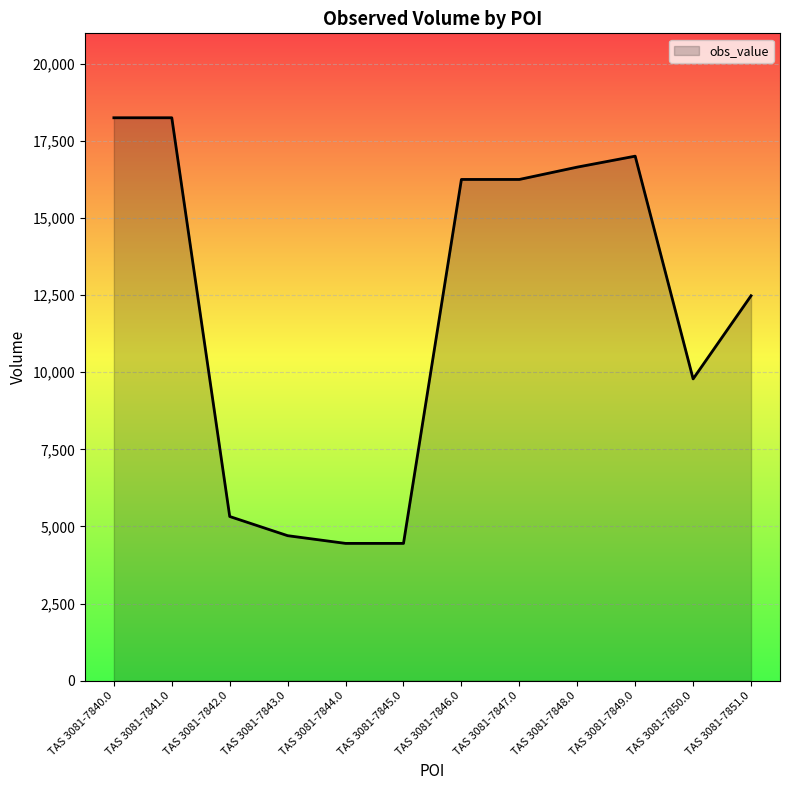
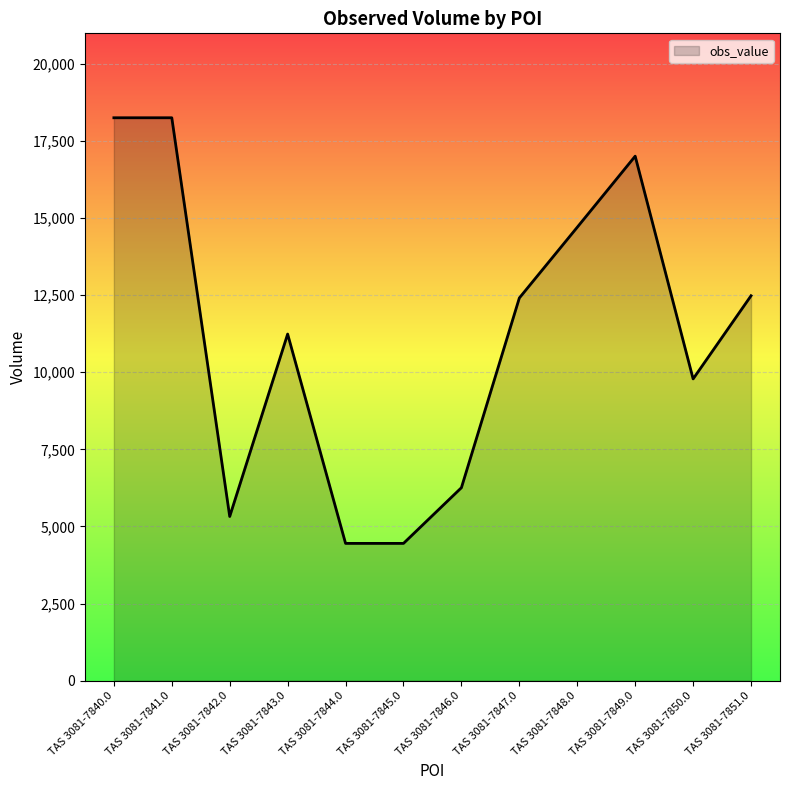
  {
    "TAS 3081-7840.0": "18,300",
    "TAS 3081-7841.0": "18,300",
    "TAS 3081-7842.0": "5,300",
-   "TAS 3081-7843.0": "4,700",
+   "TAS 3081-7843.0": "11,200",
    "TAS 3081-7844.0": "4,500",
    "TAS 3081-7845.0": "4,500",
-   "TAS 3081-7846.0": "16,300",
-   "TAS 3081-7847.0": "16,300",
-   "TAS 3081-7848.0": "16,700",
+   "TAS 3081-7846.0": "6,300",
+   "TAS 3081-7847.0": "12,400",
+   "TAS 3081-7848.0": "14,700",
    "TAS 3081-7849.0": "17,000",
    "TAS 3081-7850.0": "9,800",
    "TAS 3081-7851.0": "12,500"
  }
